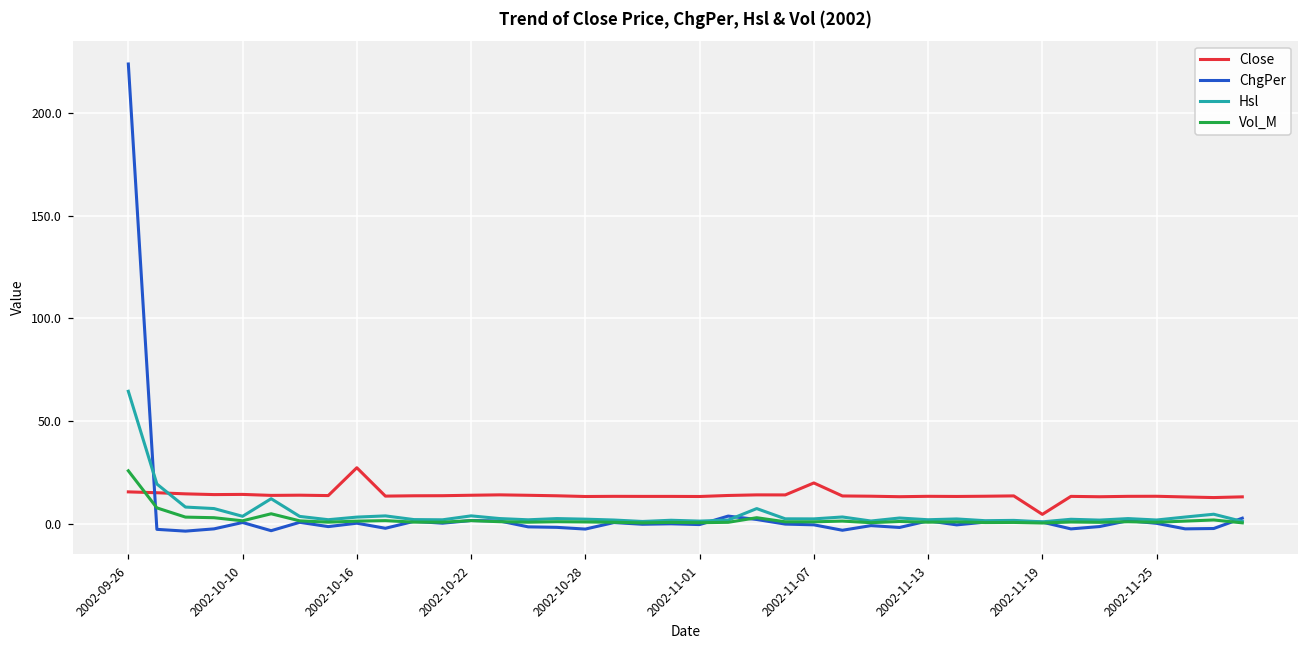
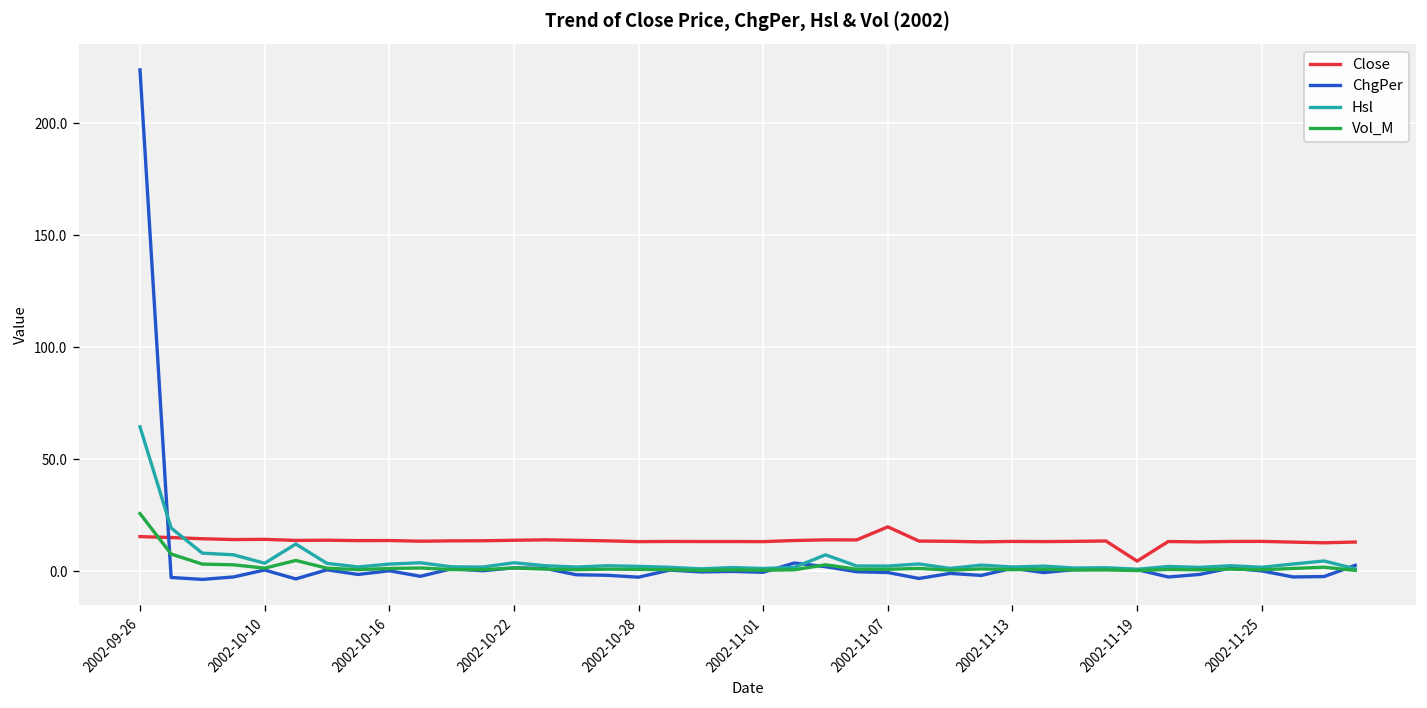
  {
    "Close": {
      "2002-09-26": 16,
      "2002-10-10": 14,
-     "2002-10-16": 27,
+     "2002-10-16": 14,
      "2002-10-22": 14,
      "2002-10-28": 13,
      "2002-11-01": 13,
      "2002-11-07": 20,
      "2002-11-13": 13,
      "2002-11-19": 5,
      "2002-11-25": 13
    },
    "ChgPer": {
      "2002-09-26": 224,
      "2002-10-28": -3,
      "2002-11-07": 0
    },
    "Hsl": {
      "2002-09-26": 65,
      "2002-10-10": 4,
      "2002-10-16": 3,
      "2002-10-22": 4,
      "2002-11-07": 2
    },
    "Vol_M": {
      "2002-09-26": 26,
      "2002-11-07": 1
    }
  }
